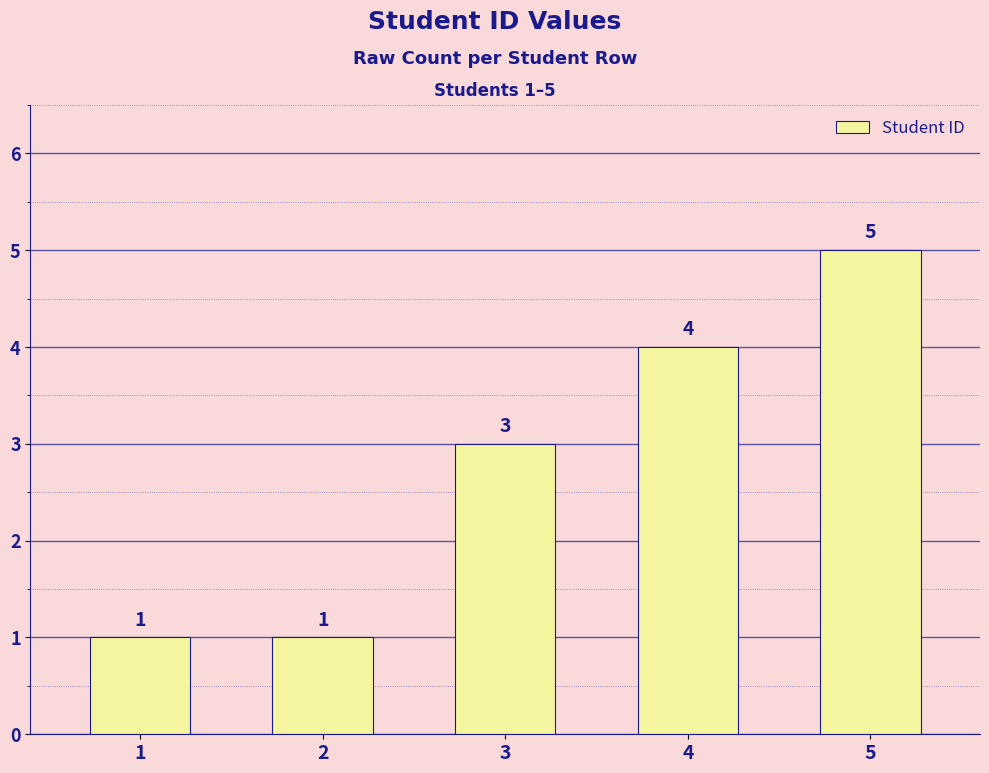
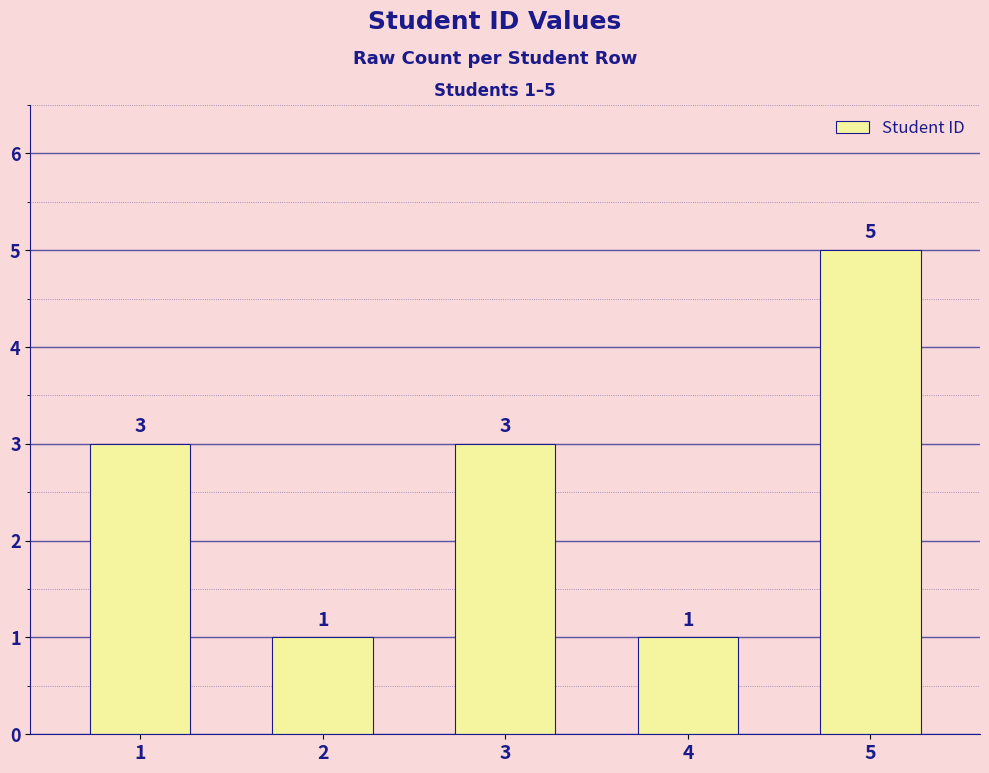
  {
-   "1": 1,
+   "1": 3,
    "2": 1,
    "3": 3,
-   "4": 4,
+   "4": 1,
    "5": 5
  }
